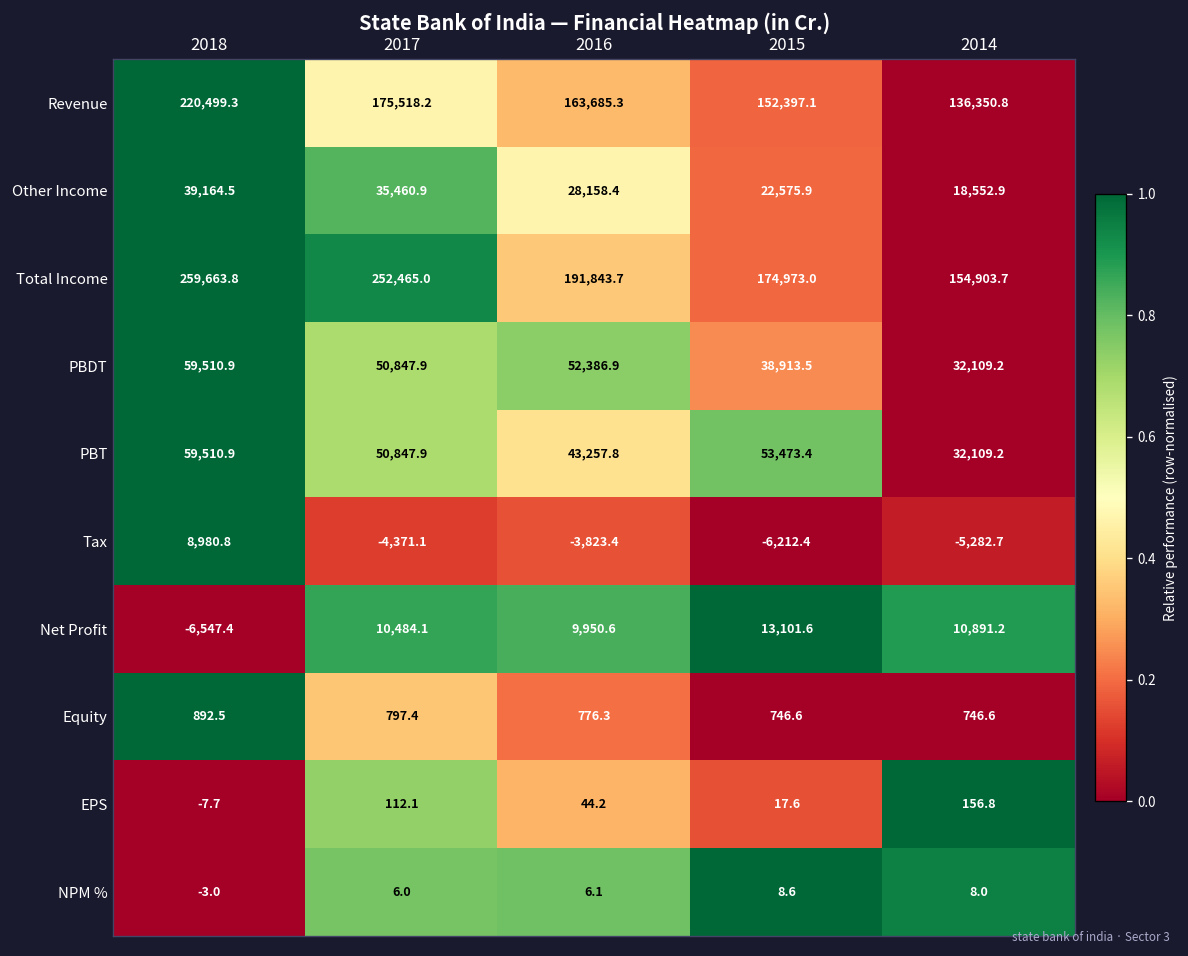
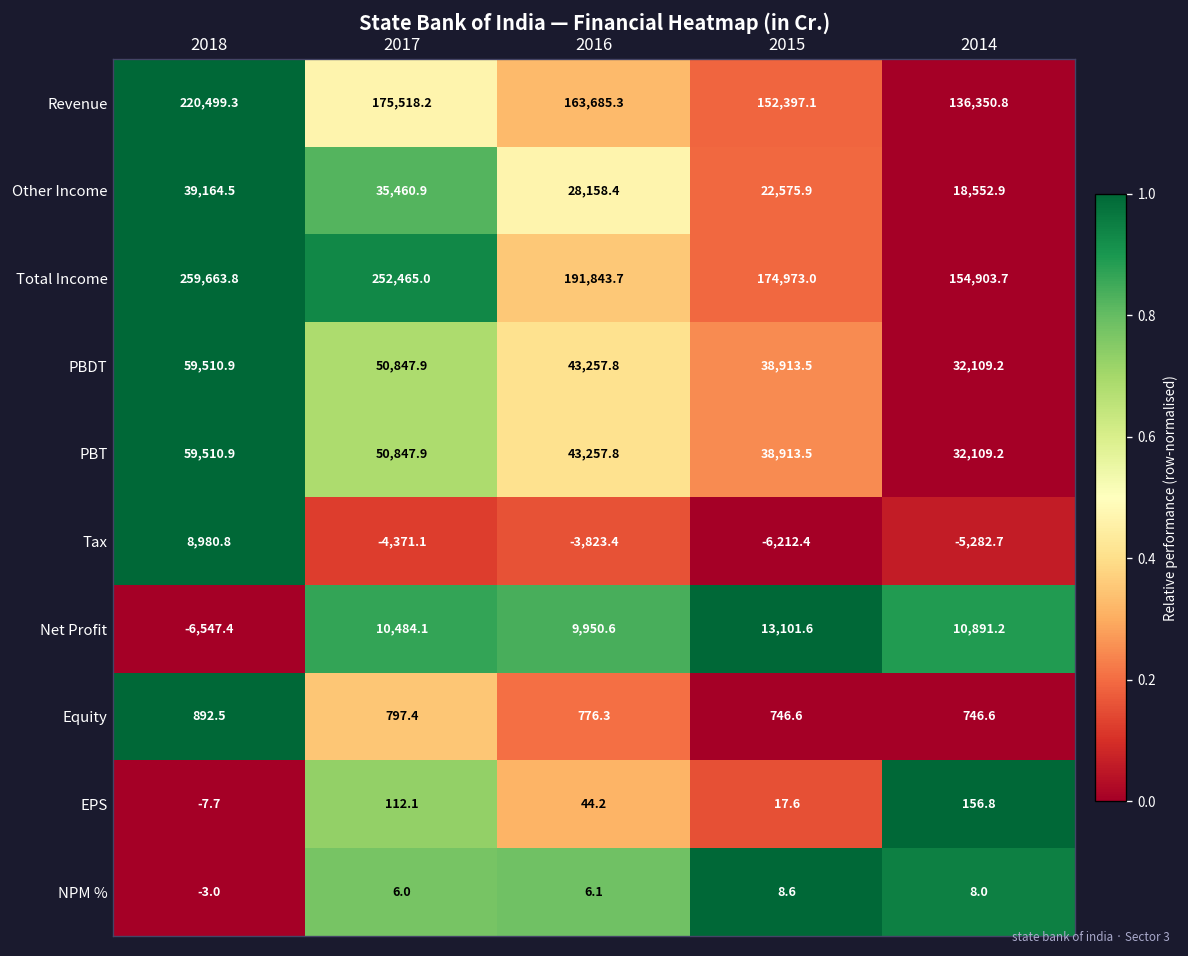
  {
    "Revenue": {
      "2018": "220,499.3",
      "2017": "175,518.2",
      "2016": "163,685.3",
      "2015": "152,397.1",
      "2014": "136,350.8"
    },
    "Other Income": {
      "2018": "39,164.5",
      "2017": "35,460.9",
      "2016": "28,158.4",
      "2015": "22,575.9",
      "2014": "18,552.9"
    },
    "Total Income": {
      "2018": "259,663.8",
      "2017": "252,465.0",
      "2016": "191,843.7",
      "2015": "174,973.0",
      "2014": "154,903.7"
    },
    "PBDT": {
      "2018": "59,510.9",
      "2017": "50,847.9",
-     "2016": "52,386.9",
+     "2016": "43,257.8",
      "2015": "38,913.5",
      "2014": "32,109.2"
    },
    "PBT": {
      "2018": "59,510.9",
      "2017": "50,847.9",
      "2016": "43,257.8",
-     "2015": "53,473.4",
+     "2015": "38,913.5",
      "2014": "32,109.2"
    },
    "Tax": {
      "2018": "8,980.8",
      "2017": "-4,371.1",
      "2016": "-3,823.4",
      "2015": "-6,212.4",
      "2014": "-5,282.7"
    },
    "Net Profit": {
      "2018": "-6,547.4",
      "2017": "10,484.1",
      "2016": "9,950.6",
      "2015": "13,101.6",
      "2014": "10,891.2"
    },
    "Equity": {
      "2018": "892.5",
      "2017": "797.4",
      "2016": "776.3",
      "2015": "746.6",
      "2014": "746.6"
    },
    "EPS": {
      "2018": "-7.7",
      "2017": "112.1",
      "2016": "44.2",
      "2015": "17.6",
      "2014": "156.8"
    },
    "NPM %": {
      "2018": "-3.0",
      "2017": "6.0",
      "2016": "6.1",
      "2015": "8.6",
      "2014": "8.0"
    }
  }
